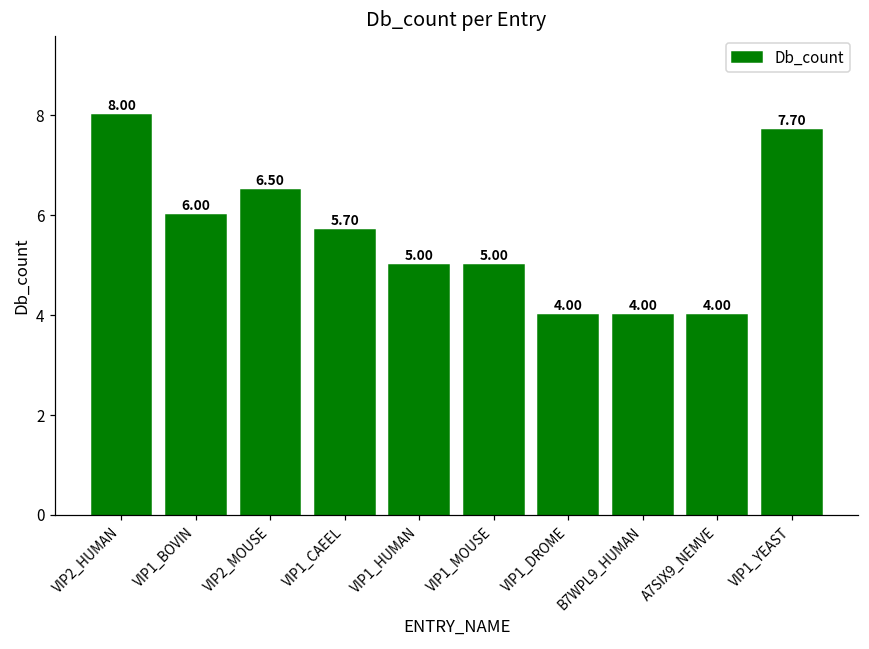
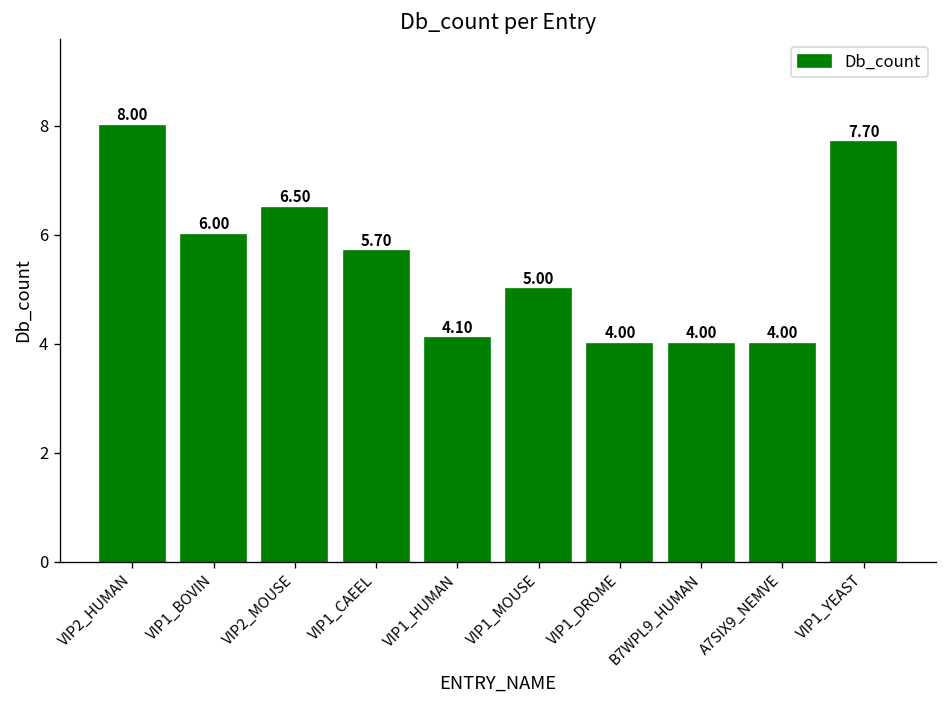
  {
    "VIP2_HUMAN": 8.00,
    "VIP1_BOVIN": 6.00,
    "VIP2_MOUSE": 6.50,
    "VIP1_CAEEL": 5.70,
-   "VIP1_HUMAN": 5.00,
+   "VIP1_HUMAN": 4.10,
    "VIP1_MOUSE": 5.00,
    "VIP1_DROME": 4.00,
    "B7WPL9_HUMAN": 4.00,
    "A7SIX9_NEMVE": 4.00,
    "VIP1_YEAST": 7.70
  }
